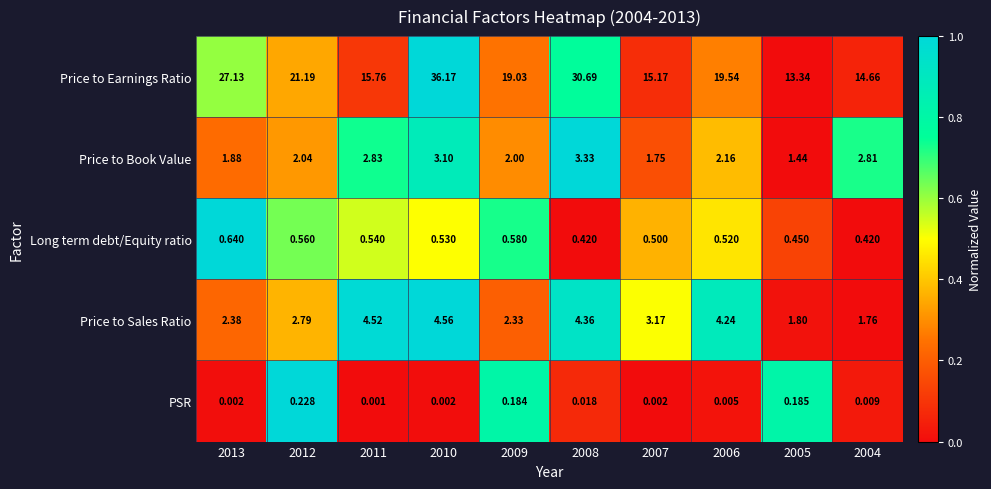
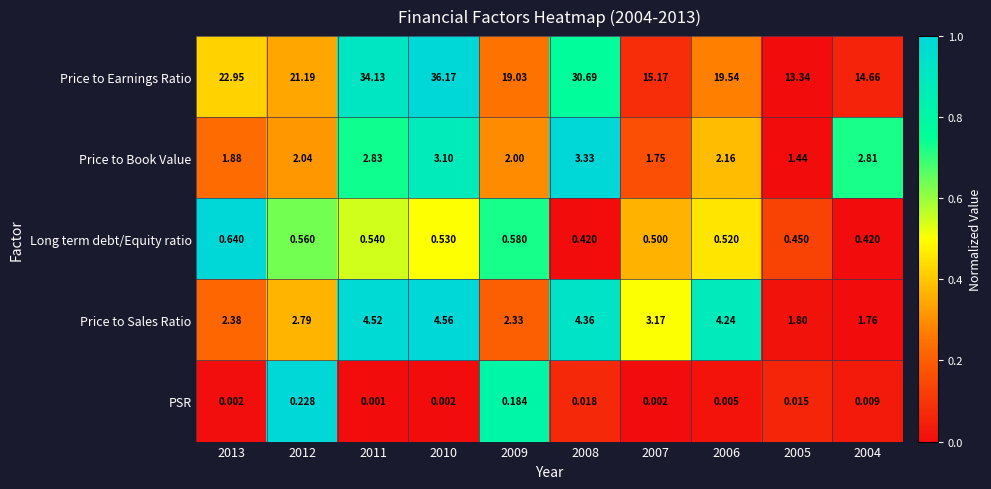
  {
    "Price to Earnings Ratio": {
-     "2013": 27.13,
+     "2013": 22.95,
      "2012": 21.19,
-     "2011": 15.76,
+     "2011": 34.13,
      "2010": 36.17,
      "2009": 19.03,
      "2008": 30.69,
      "2007": 15.17,
      "2006": 19.54,
      "2005": 13.34,
      "2004": 14.66
    },
    "Price to Book Value": {
      "2013": 1.88,
      "2012": 2.04,
      "2011": 2.83,
      "2010": 3.10,
      "2009": 2.00,
      "2008": 3.33,
      "2007": 1.75,
      "2006": 2.16,
      "2005": 1.44,
      "2004": 2.81
    },
    "Long term debt/Equity ratio": {
      "2013": 0.640,
      "2012": 0.560,
      "2011": 0.540,
      "2010": 0.530,
      "2009": 0.580,
      "2008": 0.420,
      "2007": 0.500,
      "2006": 0.520,
      "2005": 0.450,
      "2004": 0.420
    },
    "Price to Sales Ratio": {
      "2013": 2.38,
      "2012": 2.79,
      "2011": 4.52,
      "2010": 4.56,
      "2009": 2.33,
      "2008": 4.36,
      "2007": 3.17,
      "2006": 4.24,
      "2005": 1.80,
      "2004": 1.76
    },
    "PSR": {
      "2013": 0.002,
      "2012": 0.228,
      "2011": 0.001,
      "2010": 0.002,
      "2009": 0.184,
      "2008": 0.018,
      "2007": 0.002,
      "2006": 0.005,
-     "2005": 0.185,
+     "2005": 0.015,
      "2004": 0.009
    }
  }
